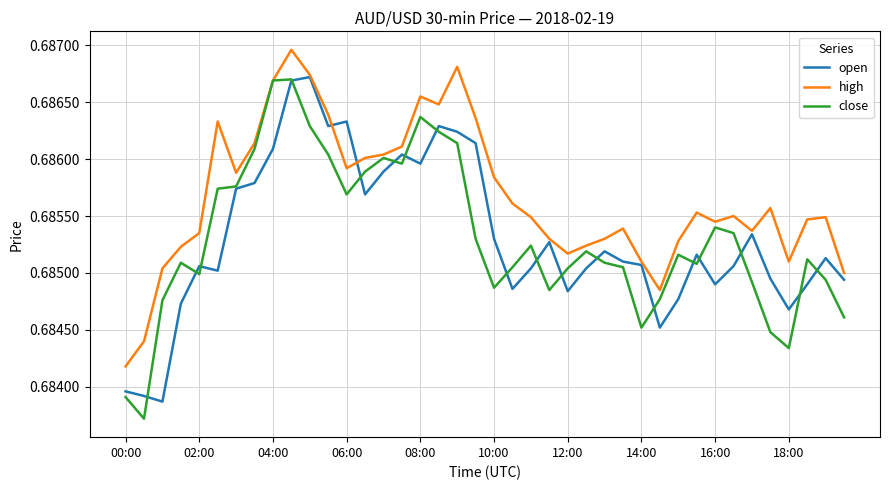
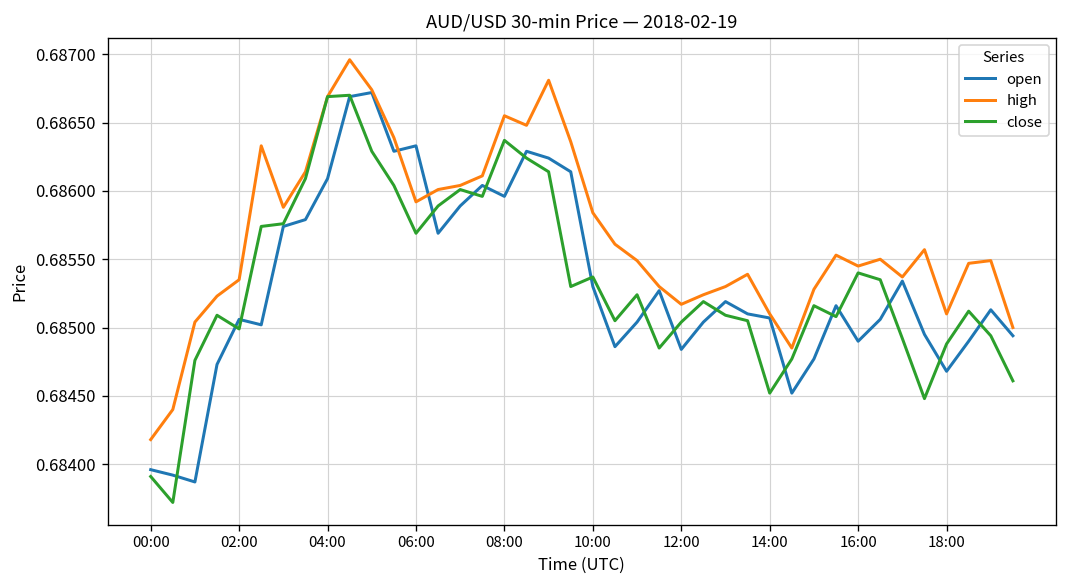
  {
    "open": {
      "00:00": 0.68396,
      "02:00": 0.68506,
      "04:00": 0.68609,
      "06:00": 0.68633,
      "08:00": 0.68596,
      "10:00": 0.68530,
      "12:00": 0.68484,
      "14:00": 0.68507,
      "16:00": 0.68490,
      "18:00": 0.68468
    },
    "high": {
      "00:00": 0.68418,
      "02:00": 0.68535,
      "06:00": 0.68592,
      "08:00": 0.68655,
      "10:00": 0.68584,
      "12:00": 0.68517,
      "14:00": 0.68510,
      "16:00": 0.68545,
      "18:00": 0.68510
    },
    "close": {
      "00:00": 0.68391,
      "02:00": 0.68499,
      "06:00": 0.68569,
      "08:00": 0.68637,
-     "10:00": 0.68487,
+     "10:00": 0.68537,
      "12:00": 0.68504,
      "14:00": 0.68452,
      "16:00": 0.68540,
-     "18:00": 0.68434
+     "18:00": 0.68488
    }
  }
